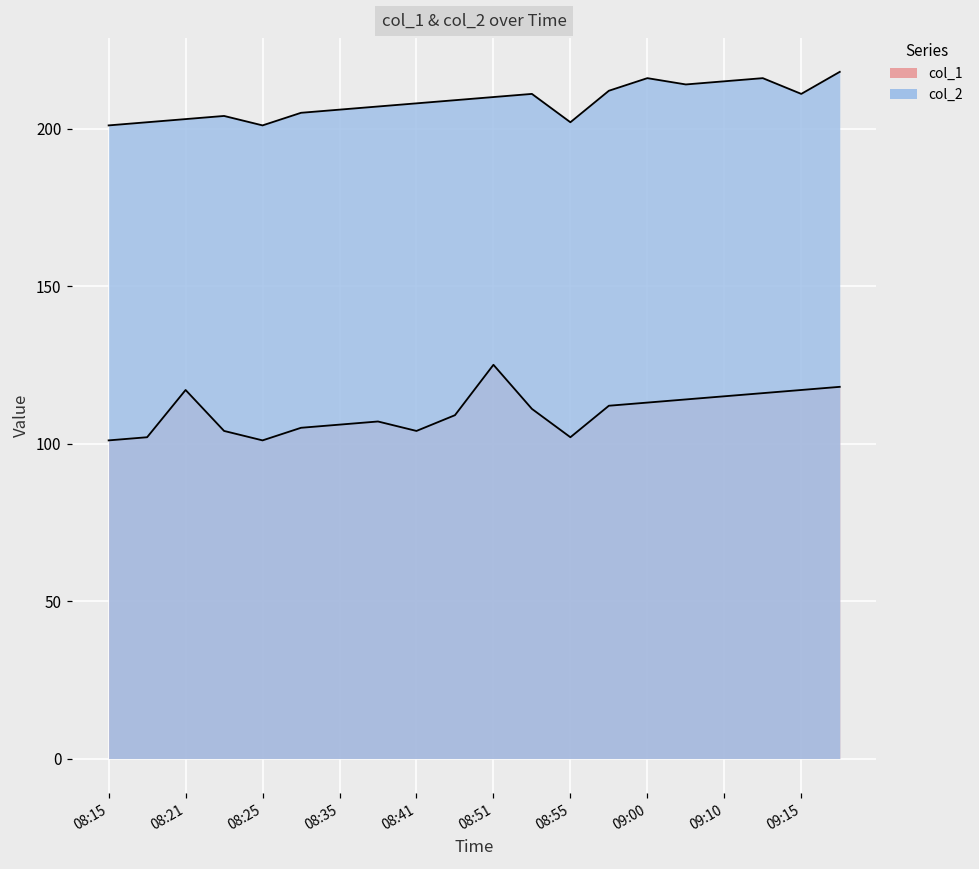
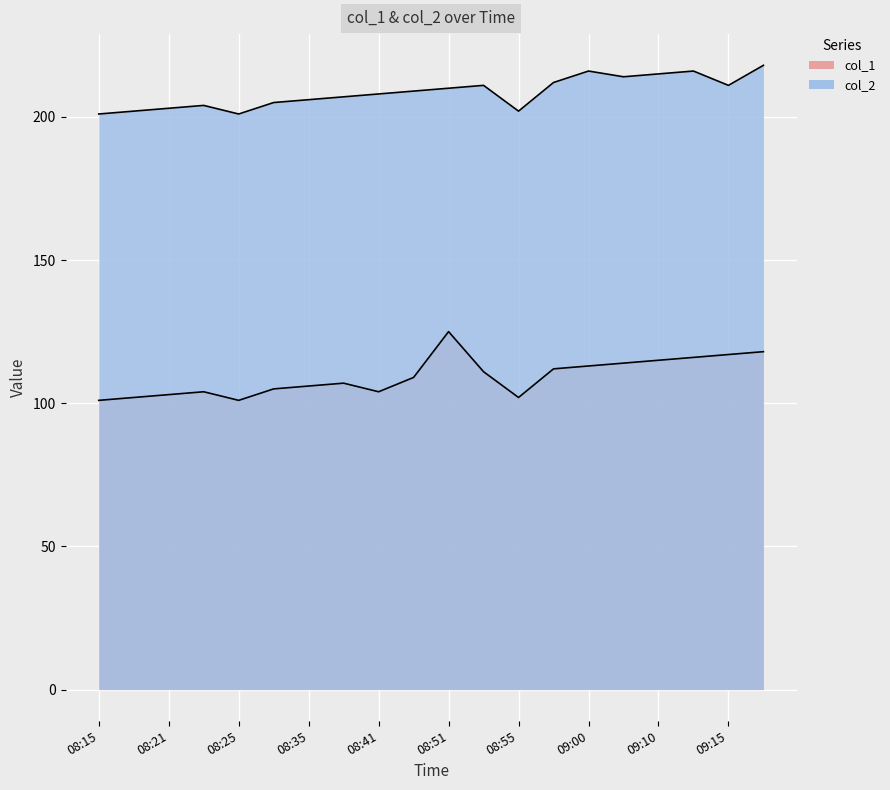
  {
    "col_1": {
      "08:15": 101,
-     "08:21": 117,
+     "08:21": 103,
      "08:25": 101,
      "08:35": 106,
      "08:41": 104,
      "08:51": 125,
      "08:55": 102,
      "09:00": 113,
      "09:10": 115,
      "09:15": 117
    },
    "col_2": {
      "08:15": 201,
      "08:21": 203,
      "08:25": 201,
      "08:35": 206,
      "08:41": 208,
      "08:51": 210,
      "08:55": 202,
      "09:00": 216,
      "09:10": 215,
      "09:15": 211
    }
  }
